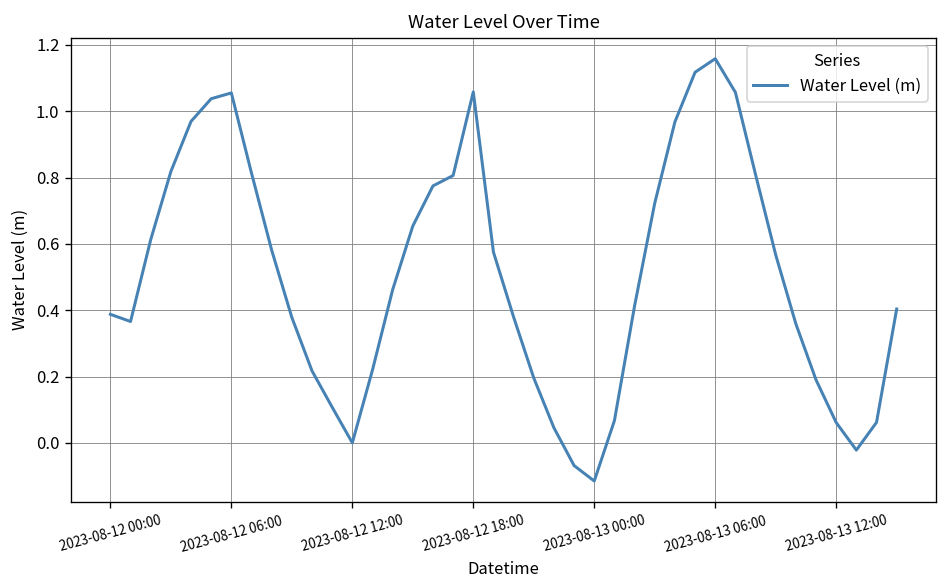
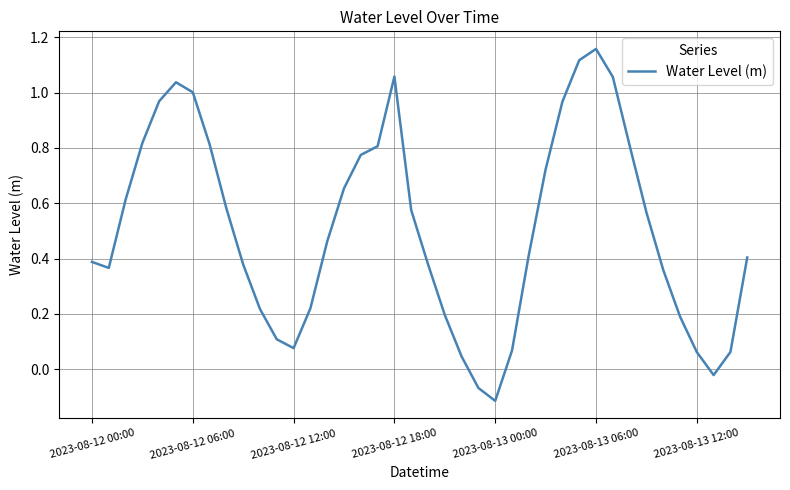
  {
    "2023-08-12 00:00": 0.39,
-   "2023-08-12 06:00": 1.06,
-   "2023-08-12 12:00": 0.00,
+   "2023-08-12 06:00": 1.00,
+   "2023-08-12 12:00": 0.08,
    "2023-08-12 18:00": 1.06,
    "2023-08-13 00:00": -0.11,
    "2023-08-13 06:00": 1.16,
    "2023-08-13 12:00": 0.06
  }
